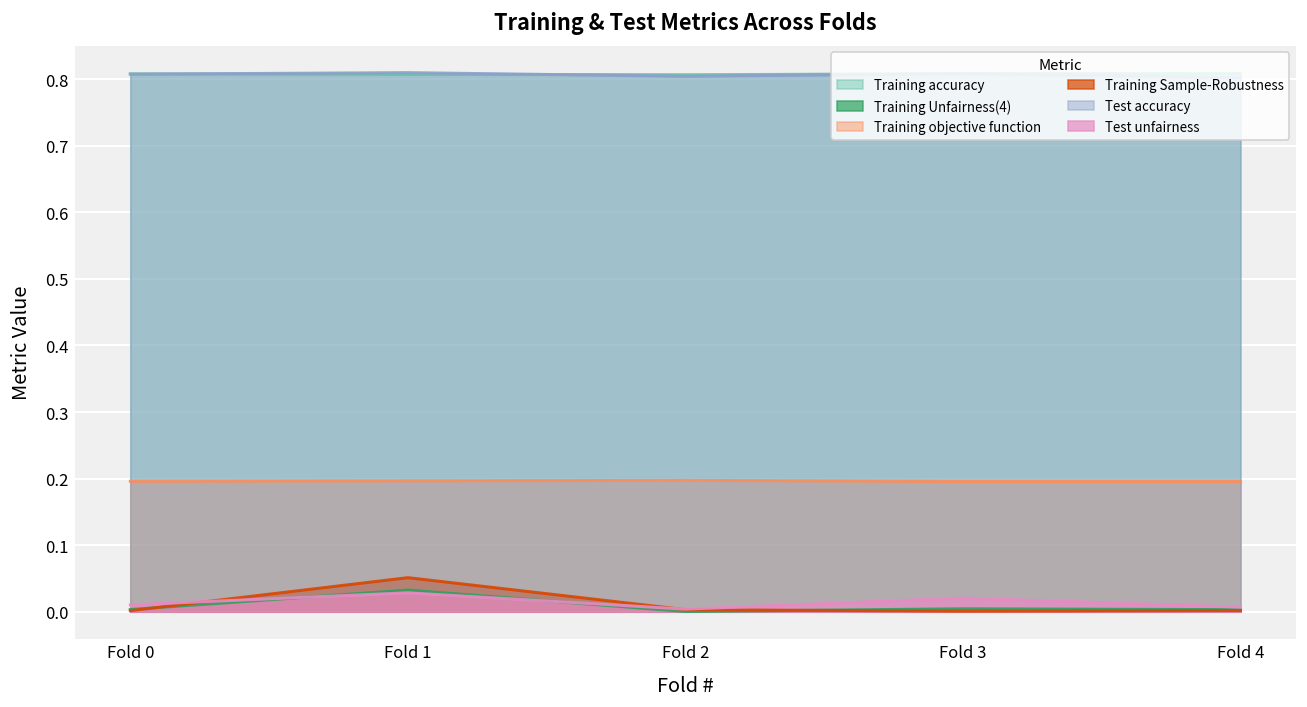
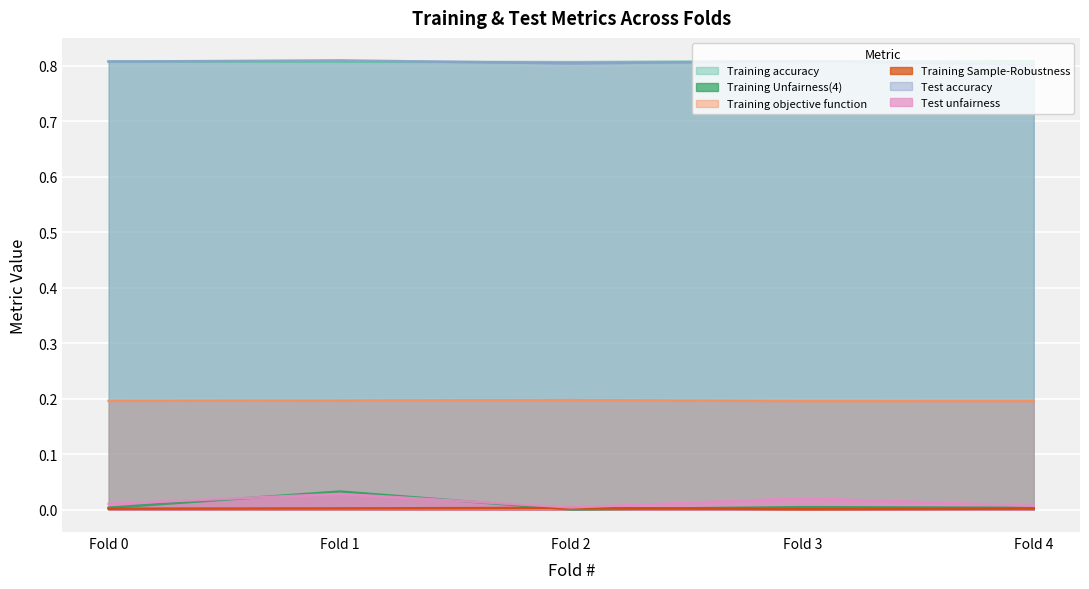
  {
    "Training objective function": {
      "Fold 0": 0.20,
      "Fold 1": 0.20,
      "Fold 2": 0.20,
      "Fold 3": 0.20,
      "Fold 4": 0.20
    },
    "Training Sample-Robustness": {
-     "Fold 1": 0.05
+     "Fold 1": 0.00
    },
    "Test unfairness": {
      "Fold 0": 0.01,
      "Fold 3": 0.02
    }
  }
